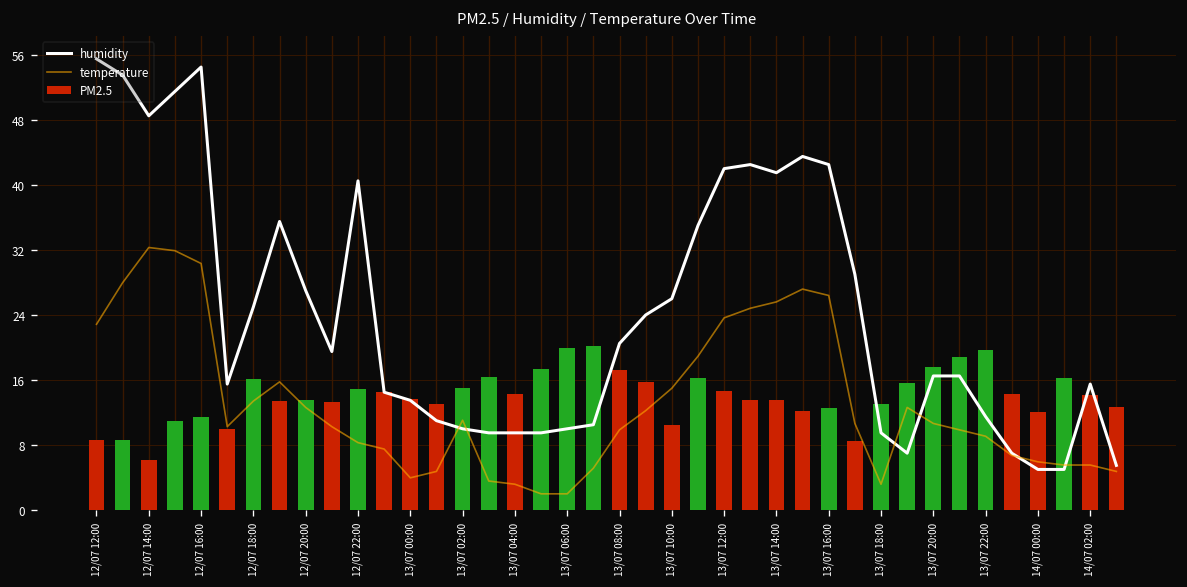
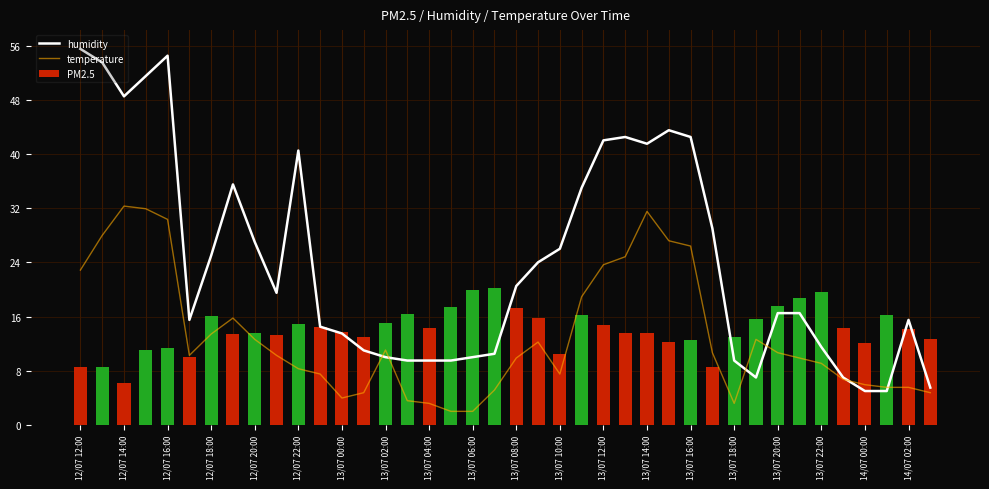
  {
    "PM2.5": {
      "12/07 12:00": 9,
      "12/07 14:00": 6,
      "12/07 16:00": 11,
      "12/07 18:00": 16,
      "12/07 20:00": 14,
      "12/07 22:00": 15,
      "13/07 00:00": 14,
      "13/07 02:00": 15,
      "13/07 04:00": 14,
      "13/07 06:00": 20,
      "13/07 08:00": 17,
      "13/07 10:00": 11,
      "13/07 12:00": 15,
      "13/07 14:00": 14,
      "13/07 16:00": 13,
      "13/07 18:00": 13,
      "13/07 20:00": 18,
      "13/07 22:00": 20,
      "14/07 00:00": 12,
      "14/07 02:00": 14
    },
    "humidity": {
      "12/07 14:00": 48,
      "12/07 16:00": 54,
      "12/07 18:00": 25,
      "12/07 20:00": 27,
      "12/07 22:00": 41,
      "13/07 00:00": 13,
      "13/07 02:00": 10,
      "13/07 04:00": 9,
      "13/07 06:00": 10,
      "13/07 08:00": 21,
      "13/07 10:00": 26,
      "13/07 12:00": 42,
      "13/07 14:00": 41,
      "13/07 16:00": 42,
      "13/07 18:00": 9,
      "13/07 20:00": 16,
      "13/07 22:00": 11,
      "14/07 00:00": 5,
      "14/07 02:00": 16
    },
    "temperature": {
      "12/07 12:00": 23,
      "12/07 14:00": 32,
      "12/07 16:00": 30,
      "12/07 18:00": 13,
      "12/07 20:00": 13,
      "12/07 22:00": 8,
      "13/07 00:00": 4,
      "13/07 02:00": 11,
      "13/07 04:00": 3,
      "13/07 06:00": 2,
      "13/07 08:00": 10,
-     "13/07 10:00": 15,
+     "13/07 10:00": 8,
      "13/07 12:00": 24,
-     "13/07 14:00": 26,
+     "13/07 14:00": 32,
      "13/07 16:00": 26,
      "13/07 18:00": 3,
      "13/07 20:00": 11,
      "13/07 22:00": 9,
      "14/07 00:00": 6,
      "14/07 02:00": 6
    }
  }
